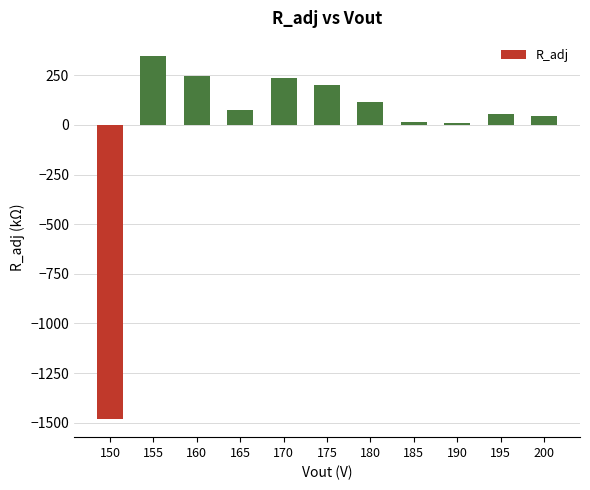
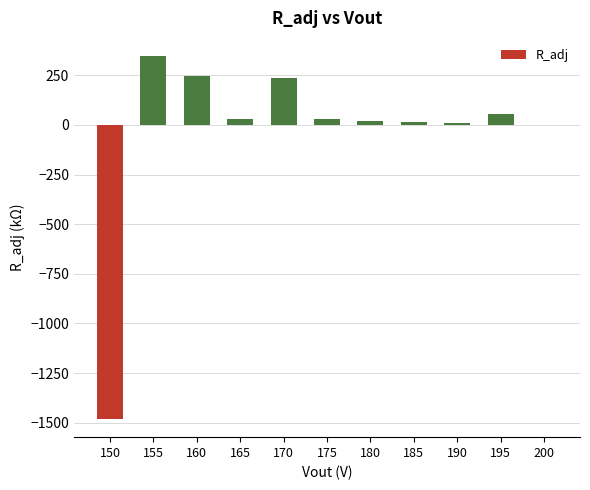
  {
    "150": -1480,
    "155": 350,
    "160": 250,
-   "165": 80,
+   "165": 30,
    "170": 240,
-   "175": 200,
-   "180": 120,
+   "175": 30,
+   "180": 20,
    "185": 10,
    "195": 50,
-   "200": 50
+   "200": 0
  }
